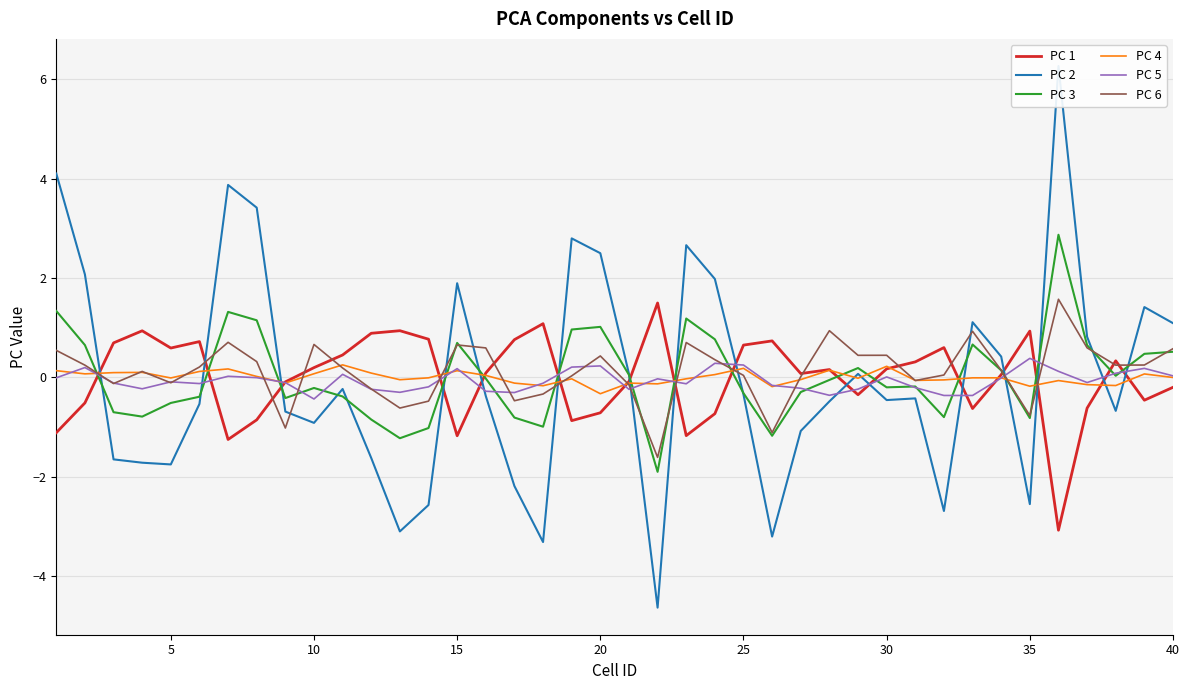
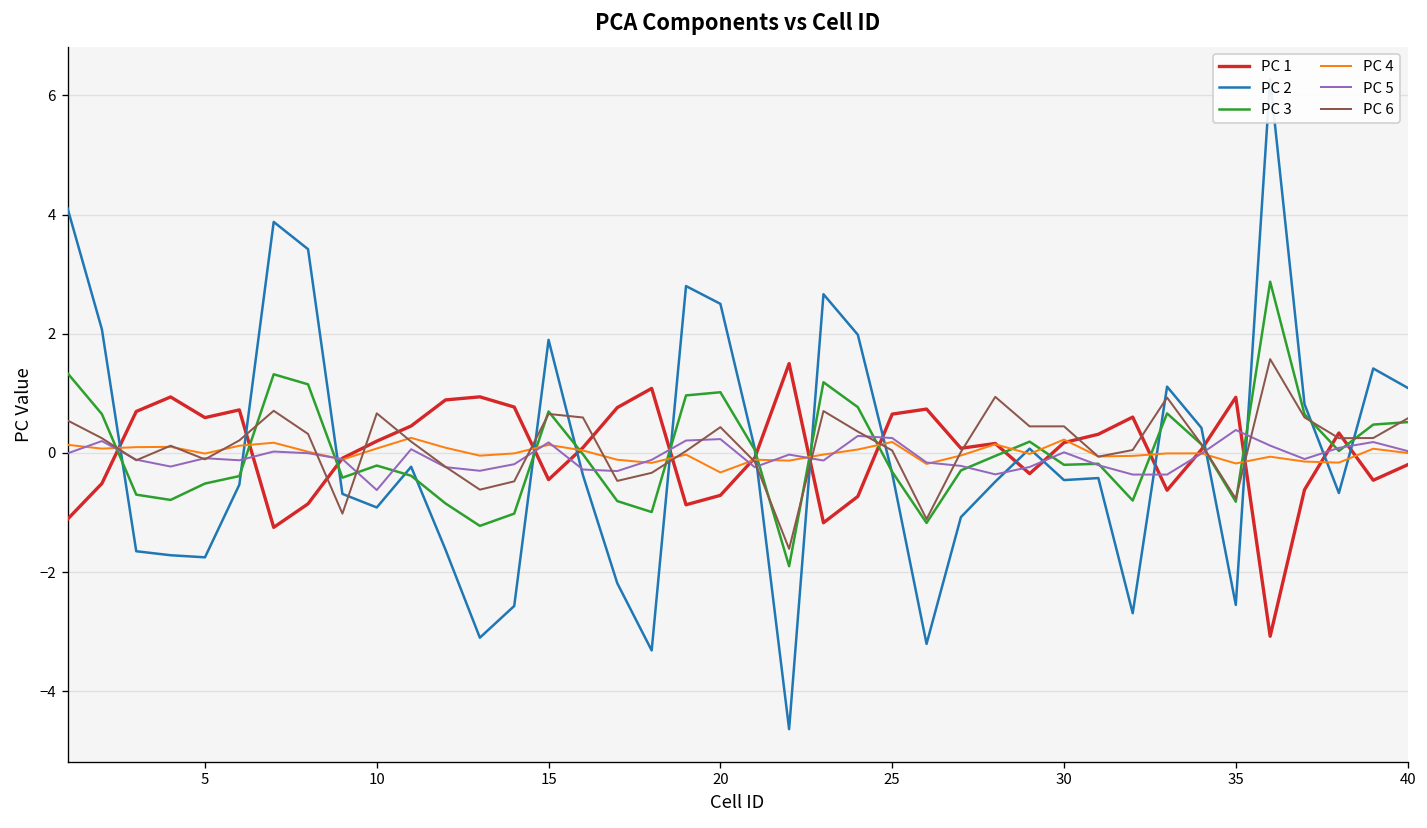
  {
    "PC 1": {
      "5": 0.6,
      "10": 0.2,
-     "15": -1.2,
+     "15": -0.4,
      "20": -0.7,
      "25": 0.7,
      "35": 0.9,
      "40": -0.2
    },
    "PC 2": {
      "5": -1.8,
      "10": -0.9,
      "15": 1.9,
      "20": 2.5,
      "30": -0.5,
      "35": -2.5,
      "40": 1.1
    },
    "PC 3": {
      "5": -0.5,
      "10": -0.2,
      "20": 1.0,
      "30": -0.2,
      "40": 0.5
    },
    "PC 4": {
      "5": 0.0,
      "10": 0.1,
      "20": -0.3,
      "25": 0.2,
      "35": -0.2
    },
    "PC 5": {
-     "10": -0.4,
+     "10": -0.6,
      "20": 0.2,
      "25": 0.3,
      "30": 0.0,
      "35": 0.4
    },
    "PC 6": {
      "10": 0.7,
      "20": 0.4,
      "25": 0.0,
      "30": 0.4,
      "40": 0.6
    }
  }
